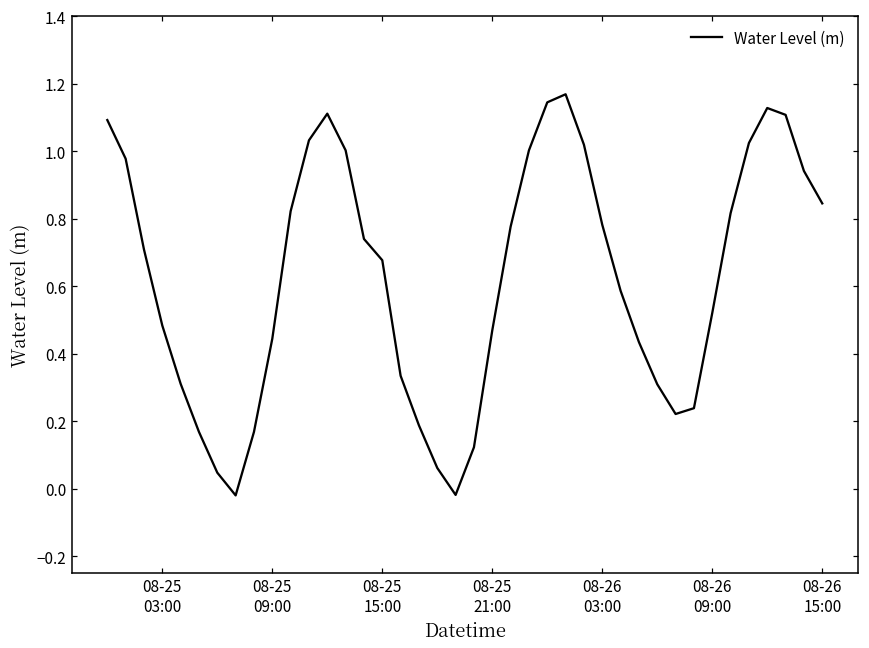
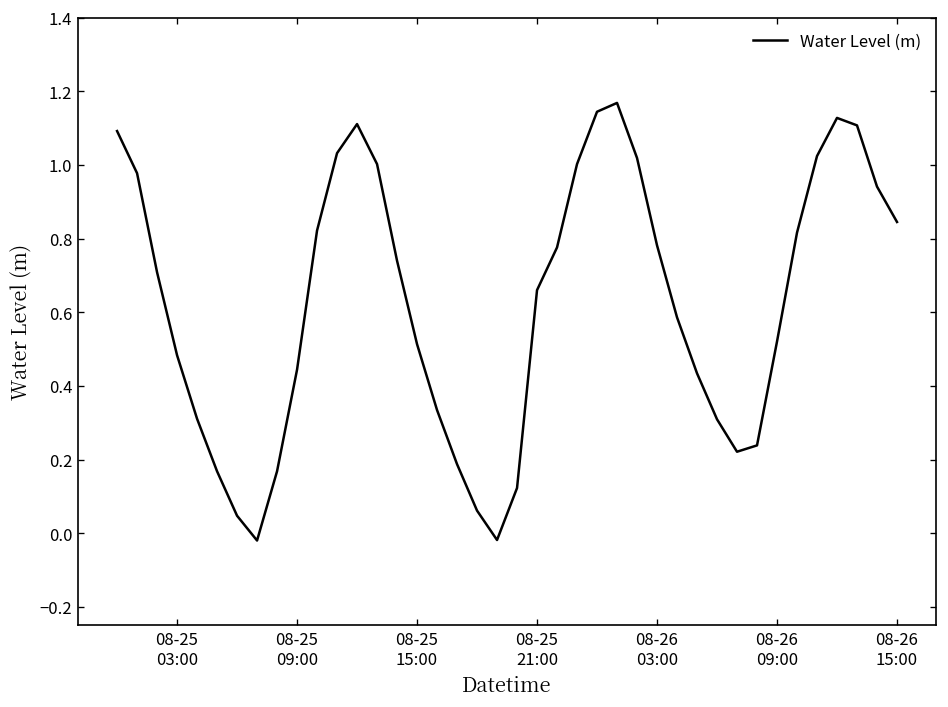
  {
    "08-25 03:00": 0.48,
    "08-25 09:00": 0.44,
-   "08-25 15:00": 0.68,
-   "08-25 21:00": 0.47,
+   "08-25 15:00": 0.51,
+   "08-25 21:00": 0.66,
    "08-26 03:00": 0.78,
    "08-26 09:00": 0.52,
    "08-26 15:00": 0.85
  }
